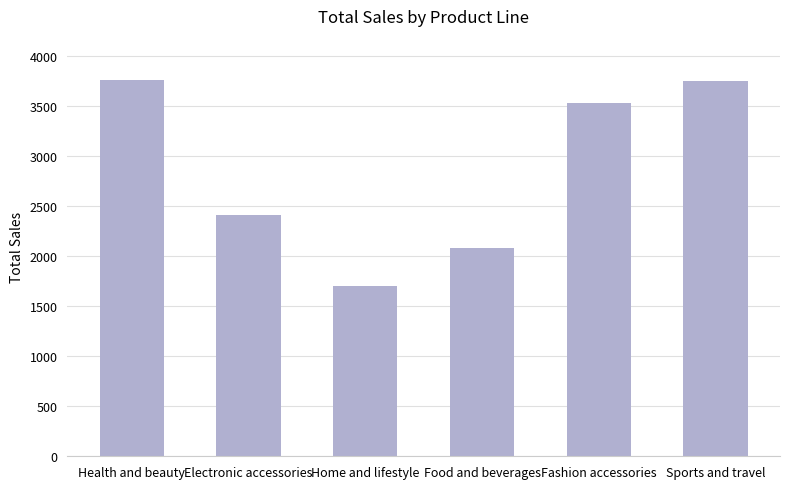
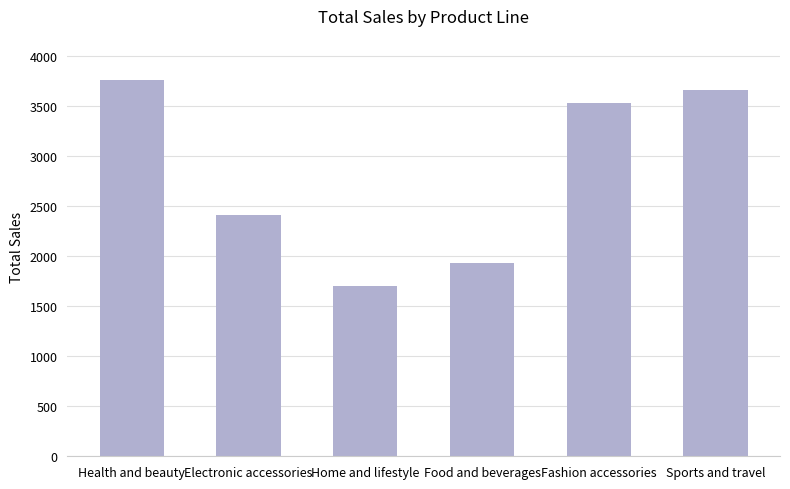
  {
    "Health and beauty": 3760,
    "Electronic accessories": 2410,
    "Home and lifestyle": 1700,
-   "Food and beverages": 2080,
+   "Food and beverages": 1930,
    "Fashion accessories": 3530,
-   "Sports and travel": 3750
+   "Sports and travel": 3660
  }
